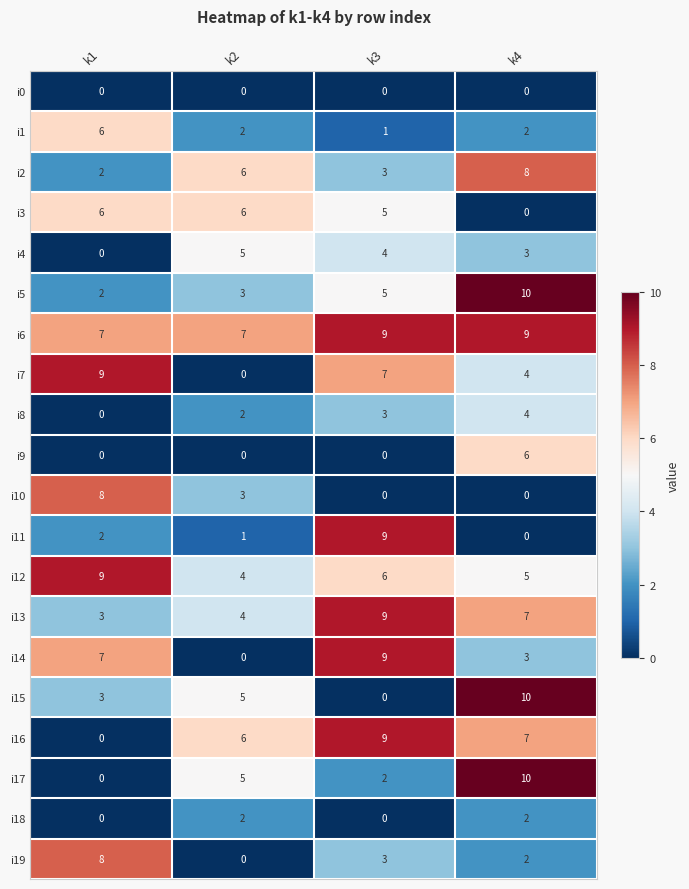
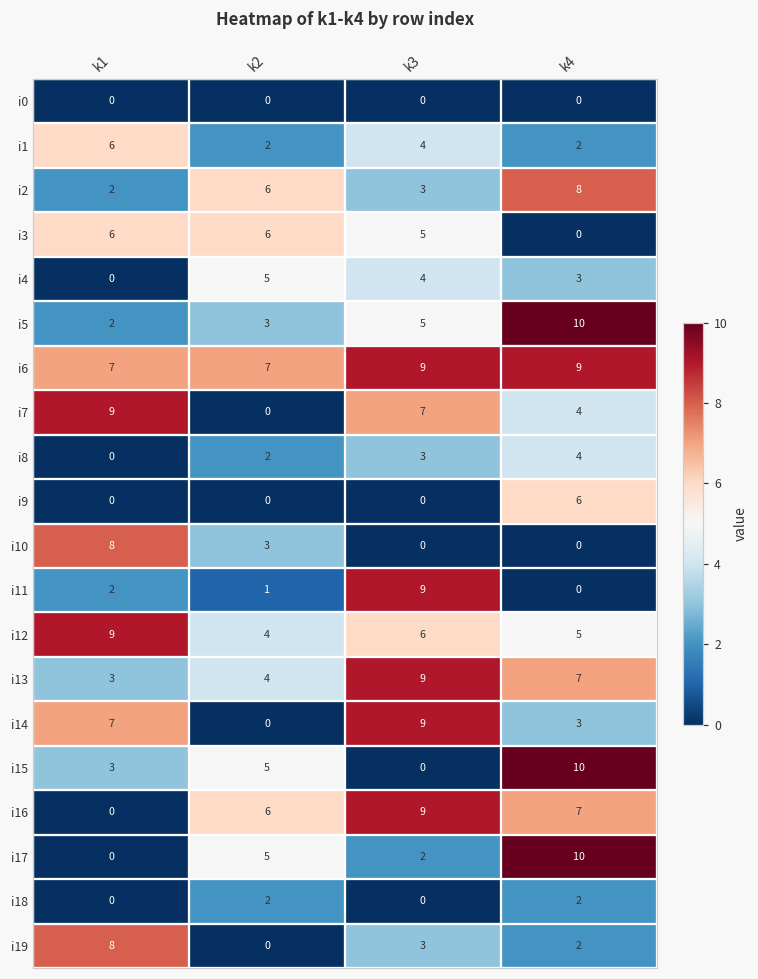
  {
    "i0": {
      "k1": 0,
      "k2": 0,
      "k3": 0,
      "k4": 0
    },
    "i1": {
      "k1": 6,
      "k2": 2,
-     "k3": 1,
+     "k3": 4,
      "k4": 2
    },
    "i2": {
      "k1": 2,
      "k2": 6,
      "k3": 3,
      "k4": 8
    },
    "i3": {
      "k1": 6,
      "k2": 6,
      "k3": 5,
      "k4": 0
    },
    "i4": {
      "k1": 0,
      "k2": 5,
      "k3": 4,
      "k4": 3
    },
    "i5": {
      "k1": 2,
      "k2": 3,
      "k3": 5,
      "k4": 10
    },
    "i6": {
      "k1": 7,
      "k2": 7,
      "k3": 9,
      "k4": 9
    },
    "i7": {
      "k1": 9,
      "k2": 0,
      "k3": 7,
      "k4": 4
    },
    "i8": {
      "k1": 0,
      "k2": 2,
      "k3": 3,
      "k4": 4
    },
    "i9": {
      "k1": 0,
      "k2": 0,
      "k3": 0,
      "k4": 6
    },
    "i10": {
      "k1": 8,
      "k2": 3,
      "k3": 0,
      "k4": 0
    },
    "i11": {
      "k1": 2,
      "k2": 1,
      "k3": 9,
      "k4": 0
    },
    "i12": {
      "k1": 9,
      "k2": 4,
      "k3": 6,
      "k4": 5
    },
    "i13": {
      "k1": 3,
      "k2": 4,
      "k3": 9,
      "k4": 7
    },
    "i14": {
      "k1": 7,
      "k2": 0,
      "k3": 9,
      "k4": 3
    },
    "i15": {
      "k1": 3,
      "k2": 5,
      "k3": 0,
      "k4": 10
    },
    "i16": {
      "k1": 0,
      "k2": 6,
      "k3": 9,
      "k4": 7
    },
    "i17": {
      "k1": 0,
      "k2": 5,
      "k3": 2,
      "k4": 10
    },
    "i18": {
      "k1": 0,
      "k2": 2,
      "k3": 0,
      "k4": 2
    },
    "i19": {
      "k1": 8,
      "k2": 0,
      "k3": 3,
      "k4": 2
    }
  }
